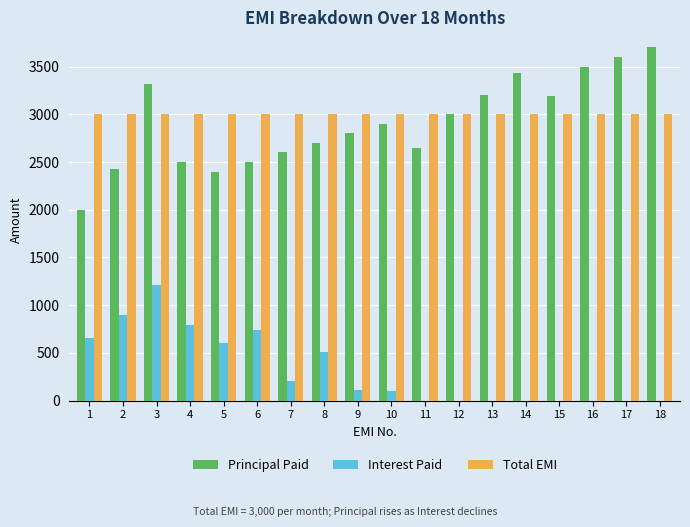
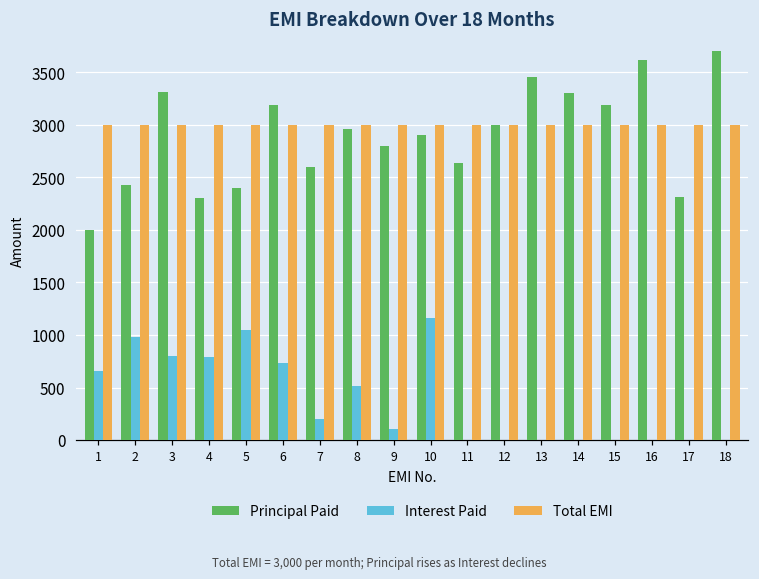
  {
    "Principal Paid": {
      "1": 2000,
      "2": 2400,
      "3": 3300,
-     "4": 2500,
+     "4": 2300,
      "5": 2400,
-     "6": 2500,
+     "6": 3200,
      "7": 2600,
-     "8": 2700,
+     "8": 3000,
      "9": 2800,
      "10": 2900,
      "11": 2600,
      "12": 3000,
-     "13": 3200,
-     "14": 3400,
+     "13": 3500,
+     "14": 3300,
      "15": 3200,
-     "16": 3500,
-     "17": 3600,
+     "16": 3600,
+     "17": 2300,
      "18": 3700
    },
    "Interest Paid": {
      "1": 700,
-     "2": 900,
-     "3": 1200,
+     "2": 1000,
+     "3": 800,
      "4": 800,
-     "5": 600,
+     "5": 1000,
      "6": 700,
      "7": 200,
      "8": 500,
      "9": 100,
-     "10": 100,
+     "10": 1200,
      "11": 0,
      "12": 0,
      "13": 0,
      "14": 0,
      "15": 0,
      "16": 0,
      "17": 0,
      "18": 0
    },
    "Total EMI": {
      "1": 3000,
      "2": 3000,
      "3": 3000,
      "4": 3000,
      "5": 3000,
      "6": 3000,
      "7": 3000,
      "8": 3000,
      "9": 3000,
      "10": 3000,
      "11": 3000,
      "12": 3000,
      "13": 3000,
      "14": 3000,
      "15": 3000,
      "16": 3000,
      "17": 3000,
      "18": 3000
    }
  }
